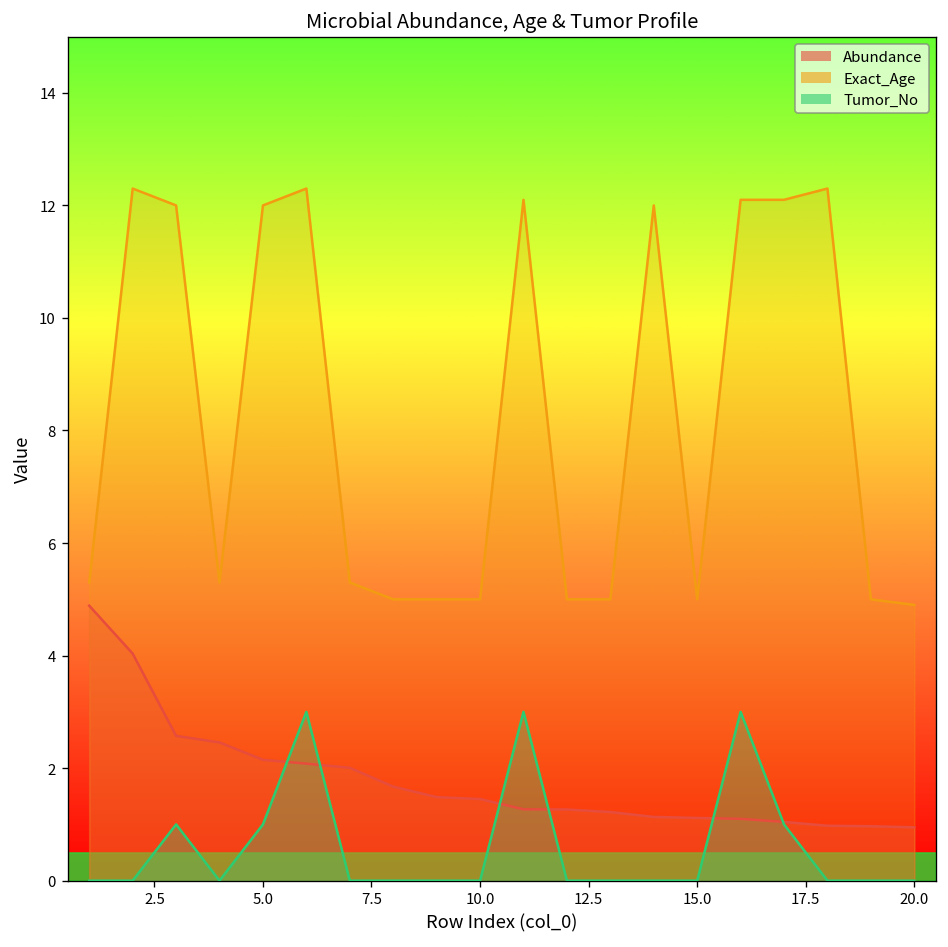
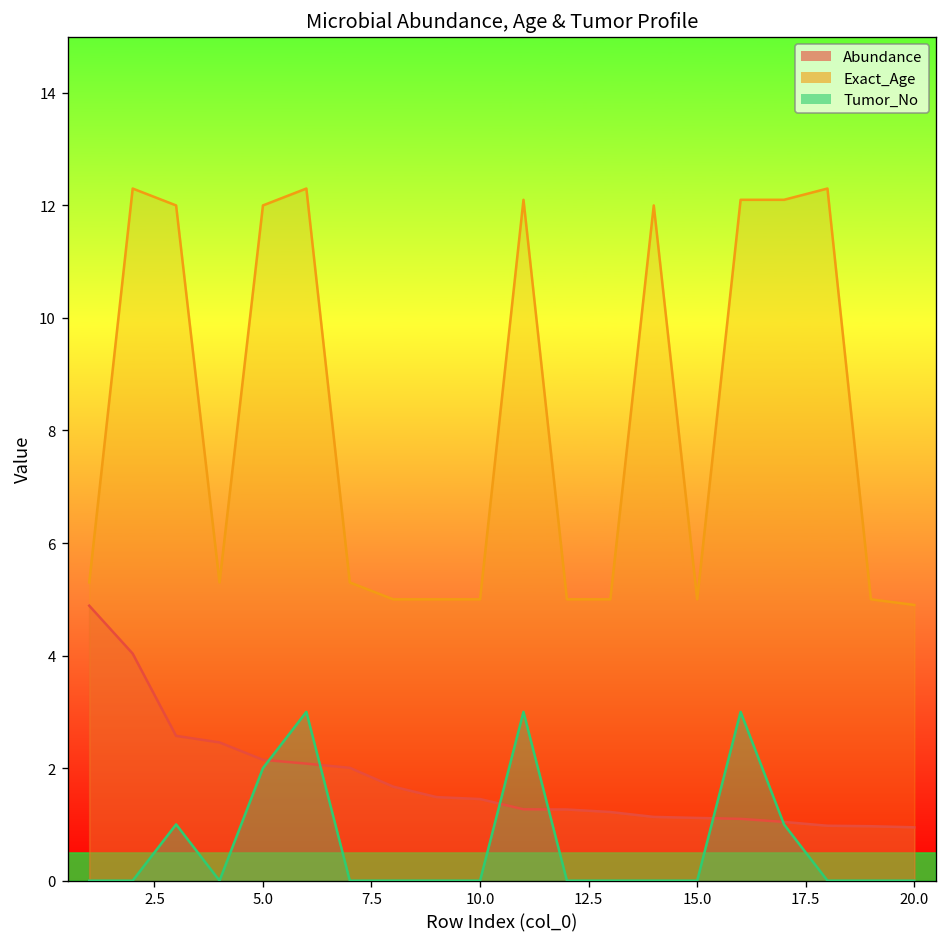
  {
    "Tumor_No": {
-     "5.0": 1
+     "5.0": 2
    }
  }
